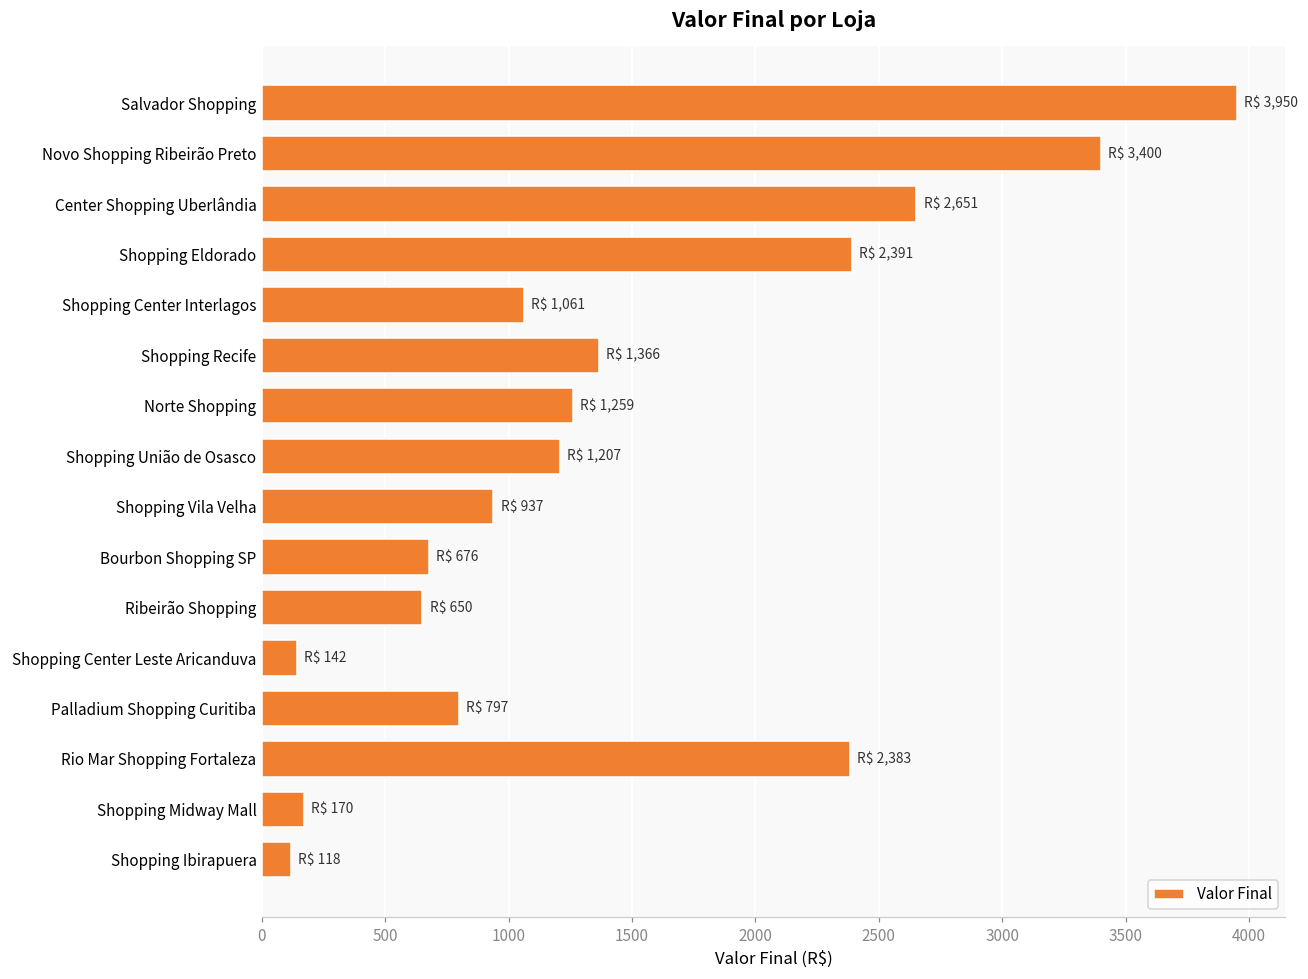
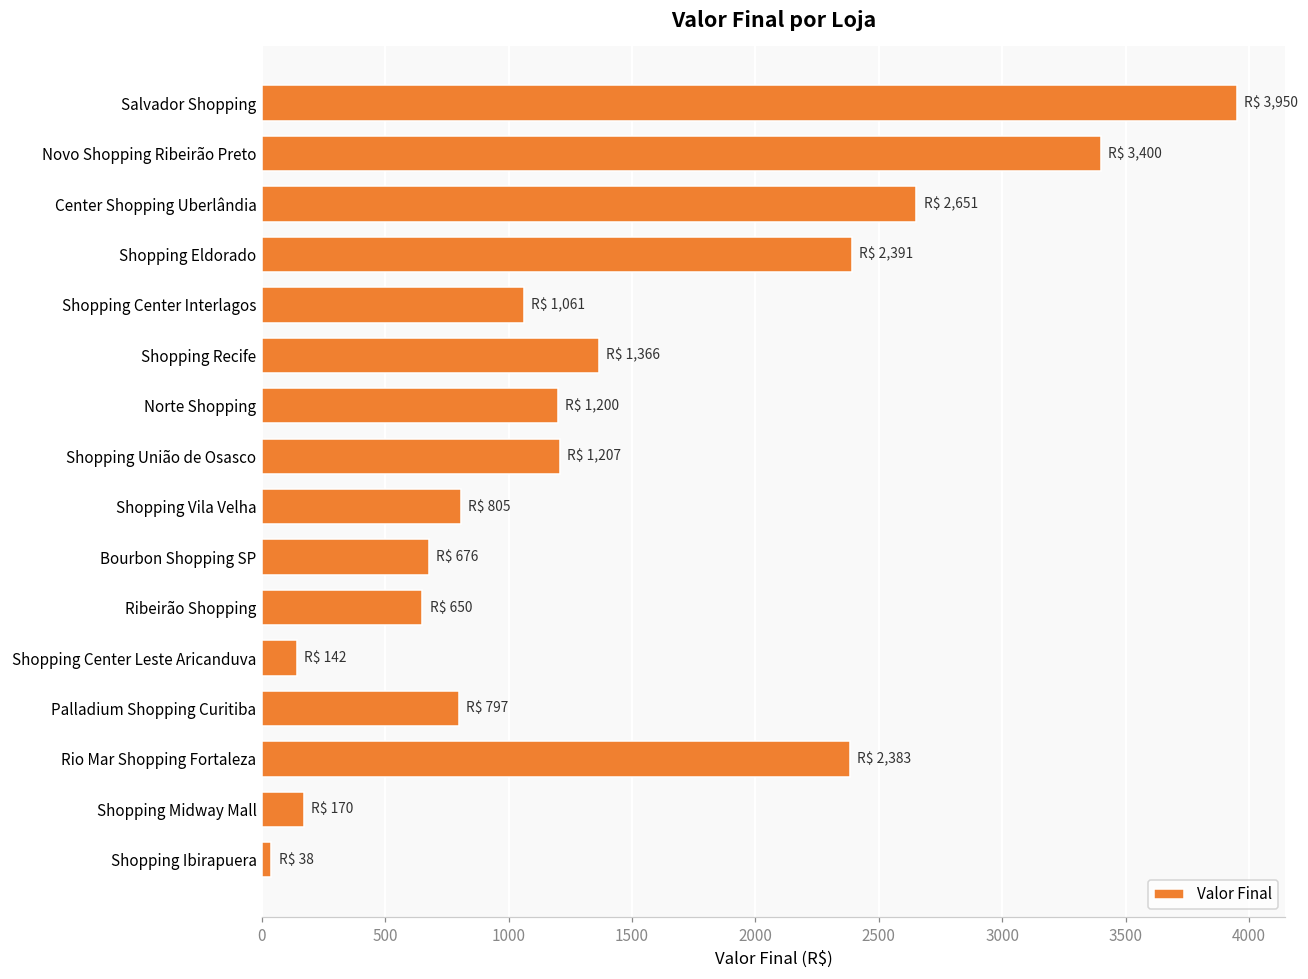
  {
    "Salvador Shopping": "3,950",
    "Novo Shopping Ribeirão Preto": "3,400",
    "Center Shopping Uberlândia": "2,651",
    "Shopping Eldorado": "2,391",
    "Shopping Center Interlagos": "1,061",
    "Shopping Recife": "1,366",
-   "Norte Shopping": "1,259",
+   "Norte Shopping": "1,200",
    "Shopping União de Osasco": "1,207",
-   "Shopping Vila Velha": "937",
+   "Shopping Vila Velha": "805",
    "Bourbon Shopping SP": "676",
    "Ribeirão Shopping": "650",
    "Shopping Center Leste Aricanduva": "142",
    "Palladium Shopping Curitiba": "797",
    "Rio Mar Shopping Fortaleza": "2,383",
    "Shopping Midway Mall": "170",
-   "Shopping Ibirapuera": "118"
+   "Shopping Ibirapuera": "38"
  }
